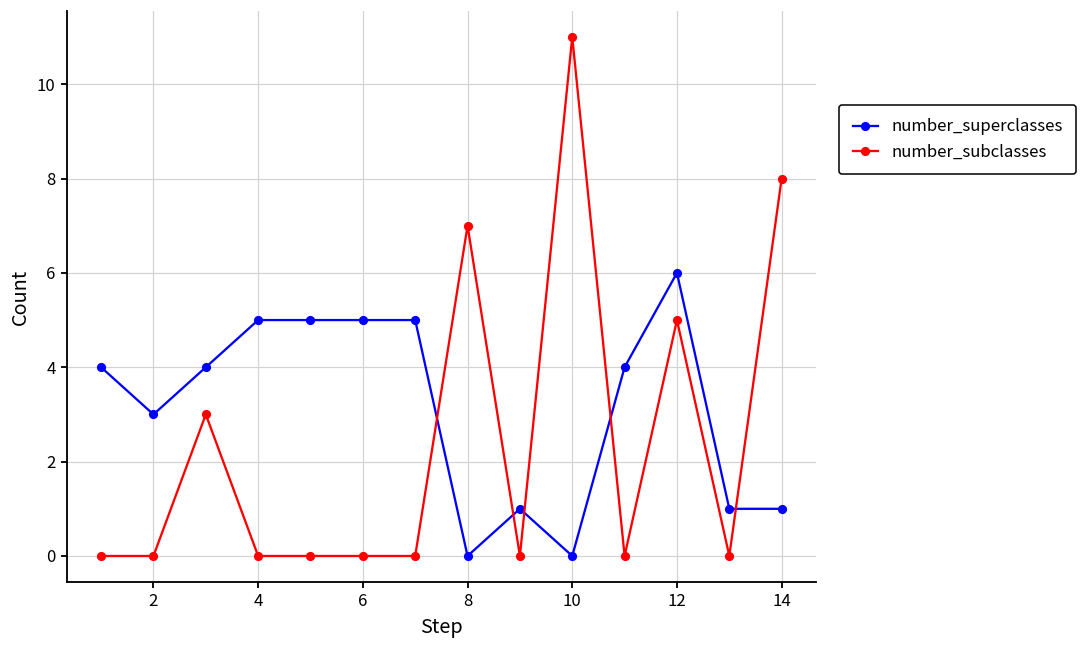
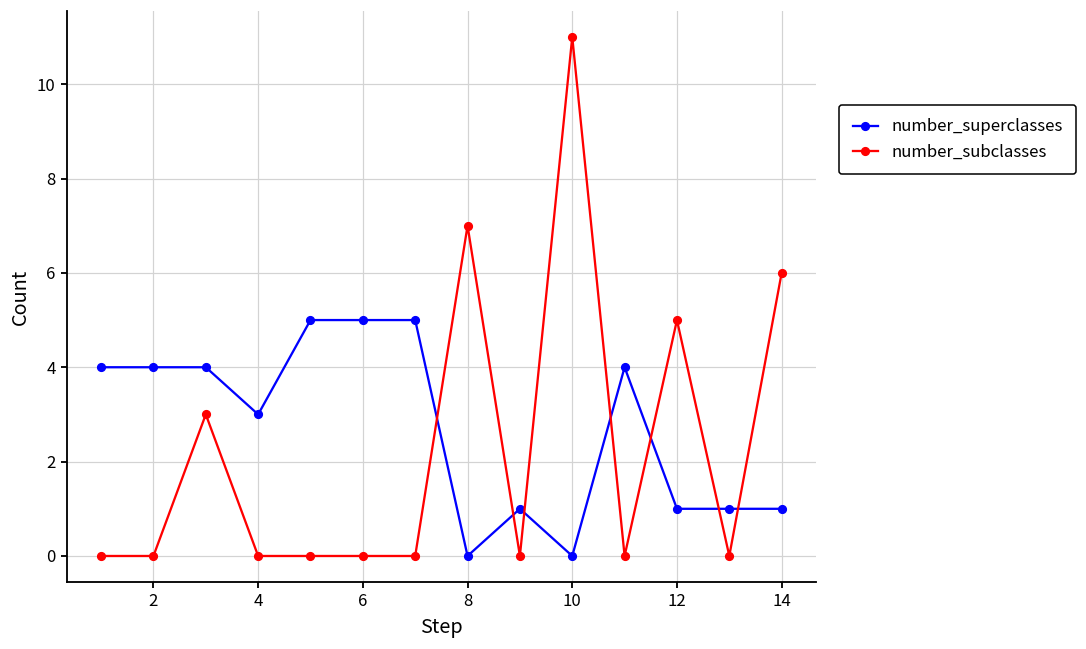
  {
    "number_superclasses": {
-     "2": 3,
-     "4": 5,
+     "2": 4,
+     "4": 3,
      "6": 5,
      "8": 0,
      "10": 0,
-     "12": 6,
+     "12": 1,
      "14": 1
    },
    "number_subclasses": {
      "2": 0,
      "4": 0,
      "6": 0,
      "8": 7,
      "10": 11,
      "12": 5,
-     "14": 8
+     "14": 6
    }
  }
